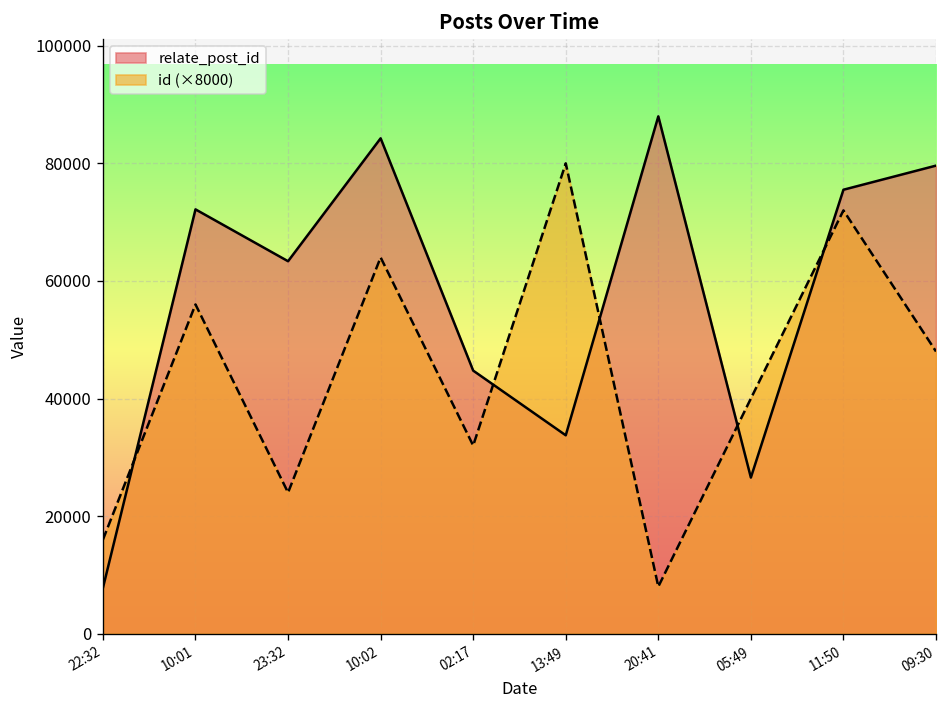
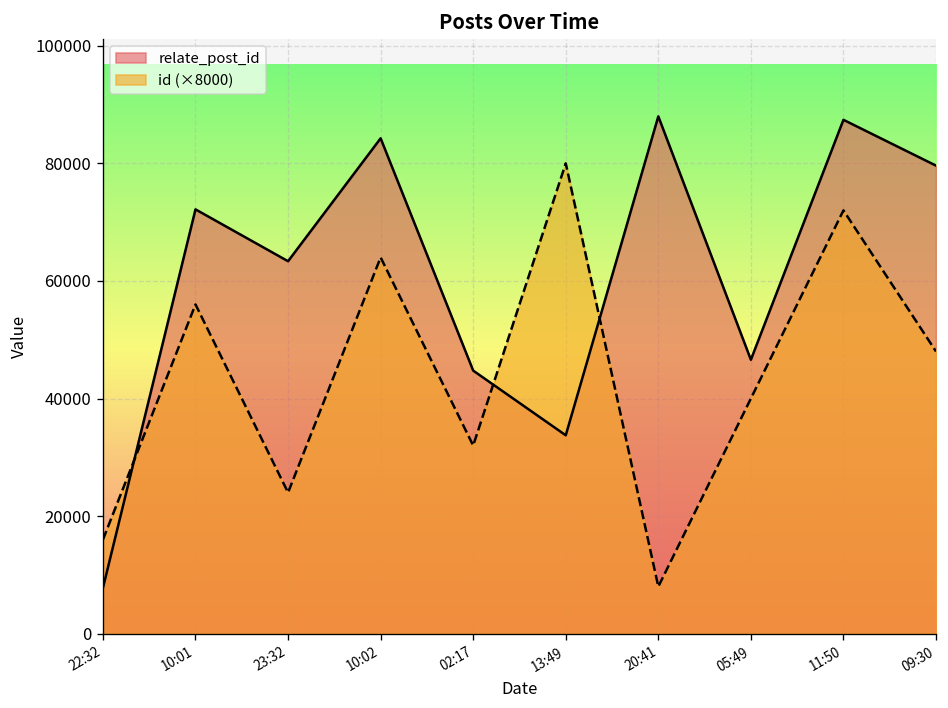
  {
    "relate_post_id": {
      "22:32": 8000,
      "10:01": 72000,
      "23:32": 63000,
      "10:02": 84000,
      "02:17": 45000,
      "13:49": 34000,
      "20:41": 88000,
-     "05:49": 27000,
-     "11:50": 76000,
+     "05:49": 47000,
+     "11:50": 87000,
      "09:30": 80000
    },
    "id (×8000)": {
      "22:32": 16000,
      "10:01": 56000,
      "23:32": 24000,
      "10:02": 64000,
      "02:17": 32000,
      "13:49": 80000,
      "20:41": 8000,
      "05:49": 40000,
      "11:50": 72000,
      "09:30": 48000
    }
  }
